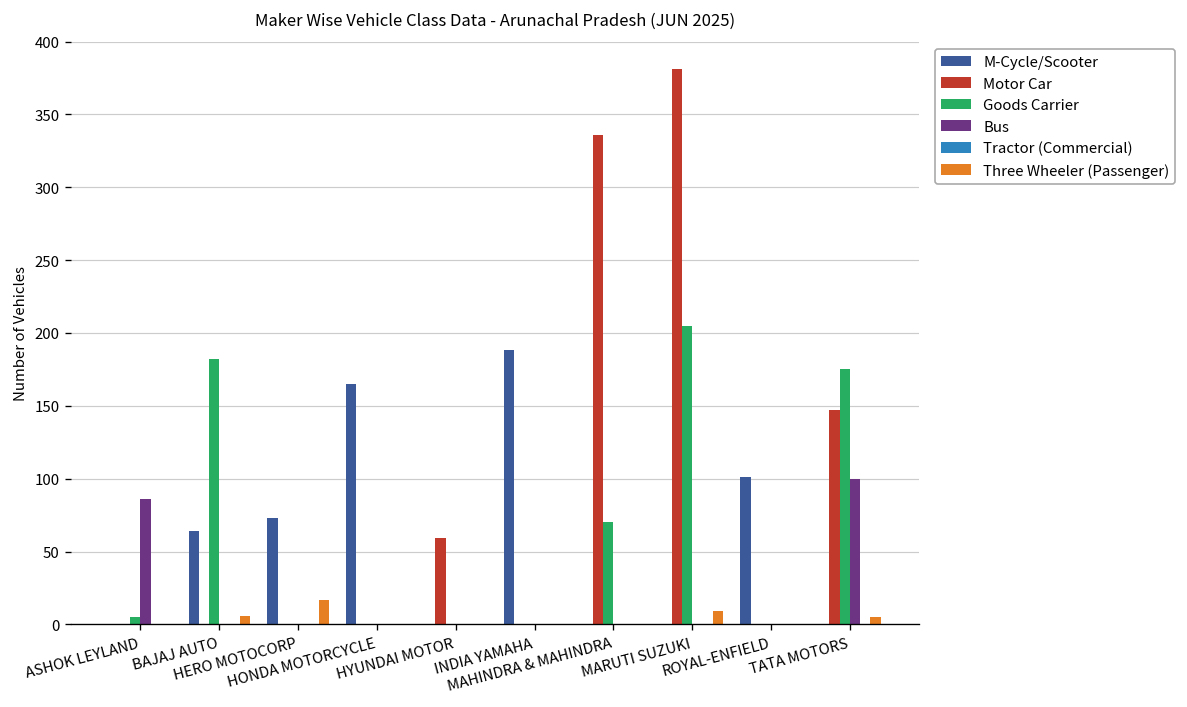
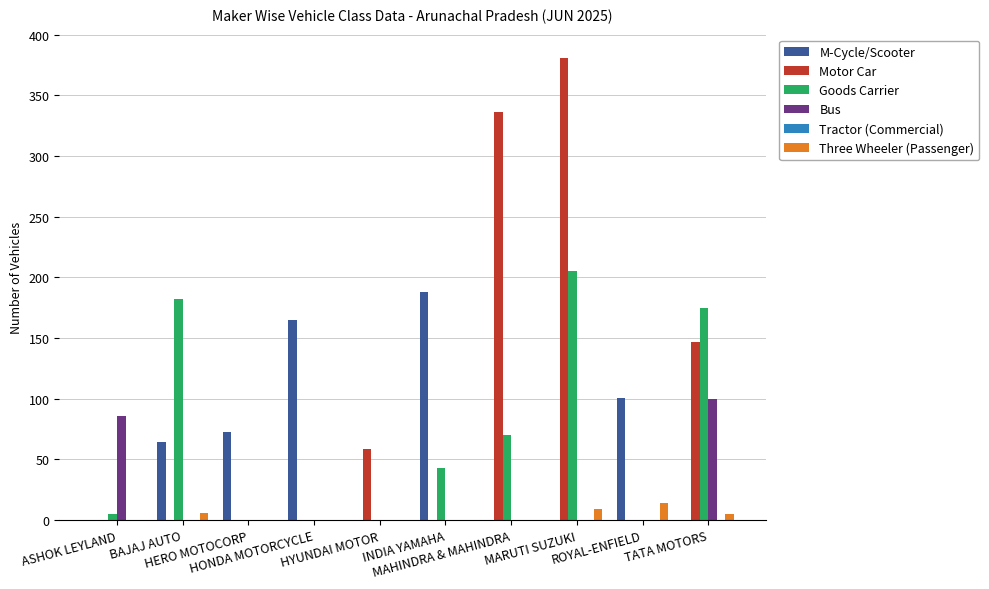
  {
    "M-Cycle/Scooter": {
      "ASHOK LEYLAND": 0,
      "BAJAJ AUTO": 64,
      "HERO MOTOCORP": 73,
      "HONDA MOTORCYCLE": 165,
      "HYUNDAI MOTOR": 0,
      "INDIA YAMAHA": 188,
      "MAHINDRA & MAHINDRA": 0,
      "MARUTI SUZUKI": 0,
      "ROYAL-ENFIELD": 101,
      "TATA MOTORS": 0
    },
    "Motor Car": {
      "ASHOK LEYLAND": 0,
      "BAJAJ AUTO": 0,
      "HERO MOTOCORP": 0,
      "HONDA MOTORCYCLE": 0,
      "HYUNDAI MOTOR": 59,
      "INDIA YAMAHA": 0,
      "MAHINDRA & MAHINDRA": 336,
      "MARUTI SUZUKI": 381,
      "ROYAL-ENFIELD": 0,
      "TATA MOTORS": 147
    },
    "Goods Carrier": {
      "ASHOK LEYLAND": 5,
      "BAJAJ AUTO": 182,
      "HERO MOTOCORP": 0,
      "HONDA MOTORCYCLE": 0,
      "HYUNDAI MOTOR": 0,
-     "INDIA YAMAHA": 0,
+     "INDIA YAMAHA": 43,
      "MAHINDRA & MAHINDRA": 70,
      "MARUTI SUZUKI": 205,
      "ROYAL-ENFIELD": 0,
      "TATA MOTORS": 175
    },
    "Bus": {
      "ASHOK LEYLAND": 86,
      "BAJAJ AUTO": 0,
      "HERO MOTOCORP": 0,
      "HONDA MOTORCYCLE": 0,
      "HYUNDAI MOTOR": 0,
      "INDIA YAMAHA": 0,
      "MAHINDRA & MAHINDRA": 0,
      "MARUTI SUZUKI": 0,
      "ROYAL-ENFIELD": 0,
      "TATA MOTORS": 100
    },
    "Tractor (Commercial)": {
      "ASHOK LEYLAND": 0,
      "BAJAJ AUTO": 0,
      "HERO MOTOCORP": 0,
      "HONDA MOTORCYCLE": 0,
      "HYUNDAI MOTOR": 0,
      "INDIA YAMAHA": 0,
      "MAHINDRA & MAHINDRA": 0,
      "MARUTI SUZUKI": 0,
      "ROYAL-ENFIELD": 0,
      "TATA MOTORS": 0
    },
    "Three Wheeler (Passenger)": {
      "ASHOK LEYLAND": 0,
      "BAJAJ AUTO": 6,
-     "HERO MOTOCORP": 17,
+     "HERO MOTOCORP": 0,
      "HONDA MOTORCYCLE": 0,
      "HYUNDAI MOTOR": 0,
      "INDIA YAMAHA": 0,
      "MAHINDRA & MAHINDRA": 0,
      "MARUTI SUZUKI": 9,
-     "ROYAL-ENFIELD": 0,
+     "ROYAL-ENFIELD": 14,
      "TATA MOTORS": 5
    }
  }
